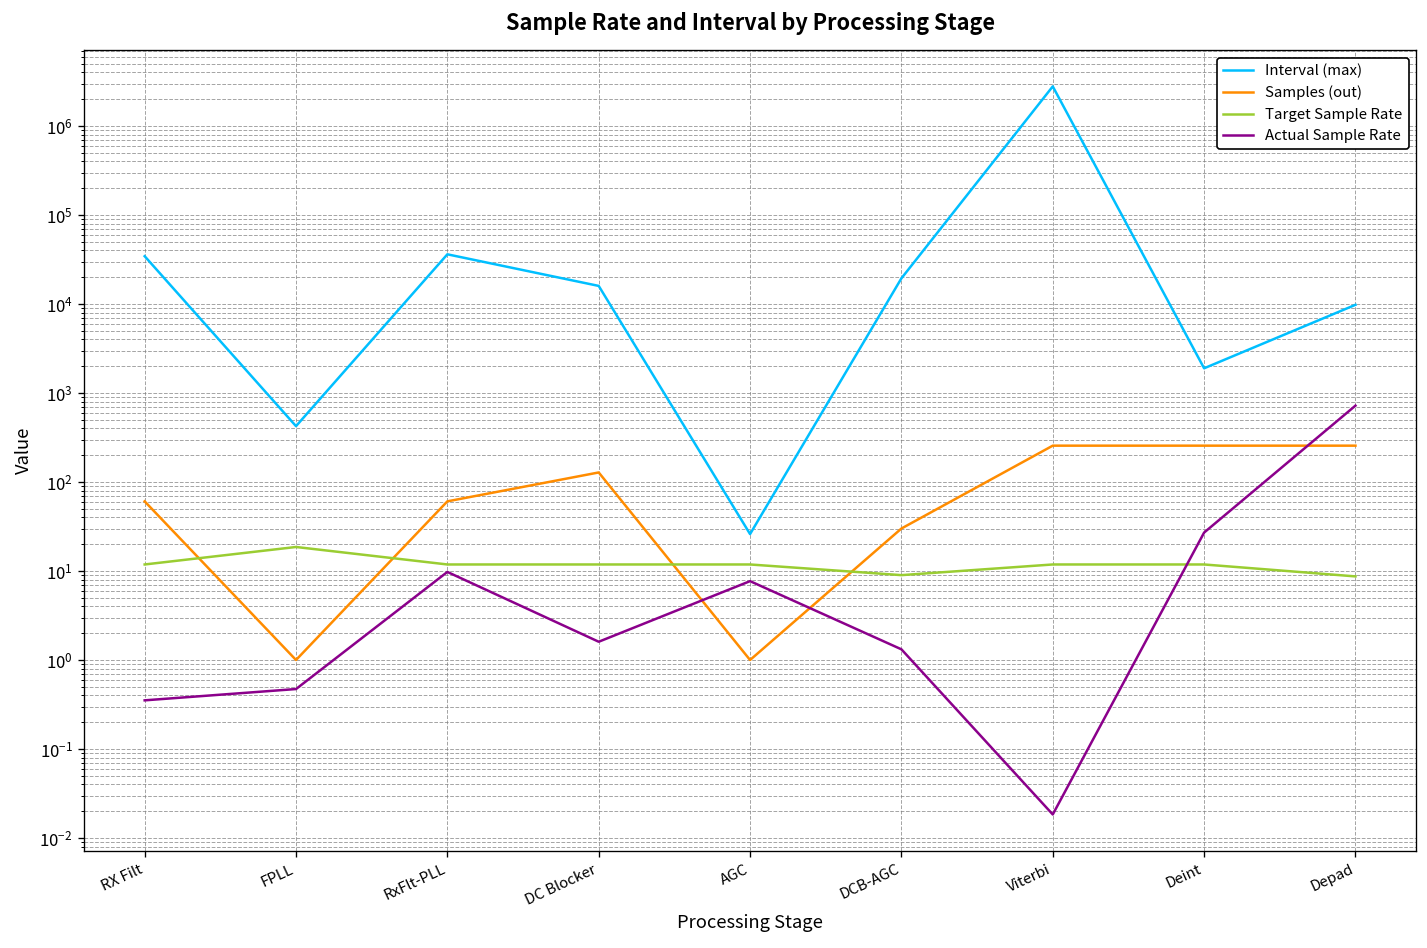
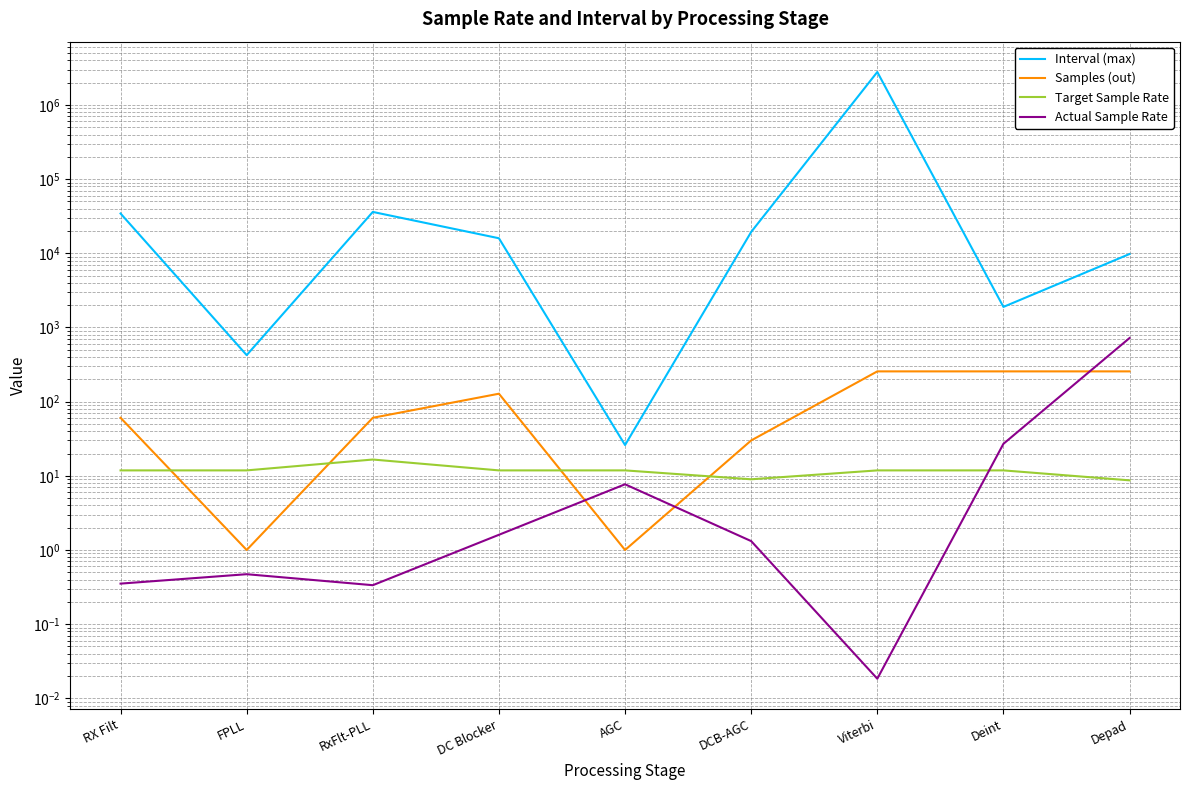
  {
    "Interval (max)": {
      "RX Filt": 30000,
      "FPLL": 400,
      "RxFlt-PLL": 40000,
      "DC Blocker": 16000,
      "AGC": 26,
      "DCB-AGC": 19000,
      "Viterbi": 2800000,
      "Deint": 1900,
      "Depad": 10000
    },
    "Samples (out)": {
      "RX Filt": 60,
      "FPLL": 1.0,
      "RxFlt-PLL": 60,
      "DC Blocker": 130,
      "AGC": 1.0,
      "DCB-AGC": 30,
      "Viterbi": 260,
      "Deint": 260,
      "Depad": 260
    },
    "Target Sample Rate": {
      "RX Filt": 12,
-     "FPLL": 19,
-     "RxFlt-PLL": 12,
+     "FPLL": 12,
+     "RxFlt-PLL": 17,
      "DC Blocker": 12,
      "AGC": 12,
      "DCB-AGC": 9,
      "Viterbi": 12,
      "Deint": 12,
      "Depad": 9
    },
    "Actual Sample Rate": {
      "RX Filt": 0.4,
      "FPLL": 0.5,
-     "RxFlt-PLL": 10,
+     "RxFlt-PLL": 0.3,
      "DC Blocker": 1.6,
      "AGC": 8,
      "DCB-AGC": 1.3,
      "Viterbi": 0.018,
      "Deint": 27,
      "Depad": 700
    }
  }
